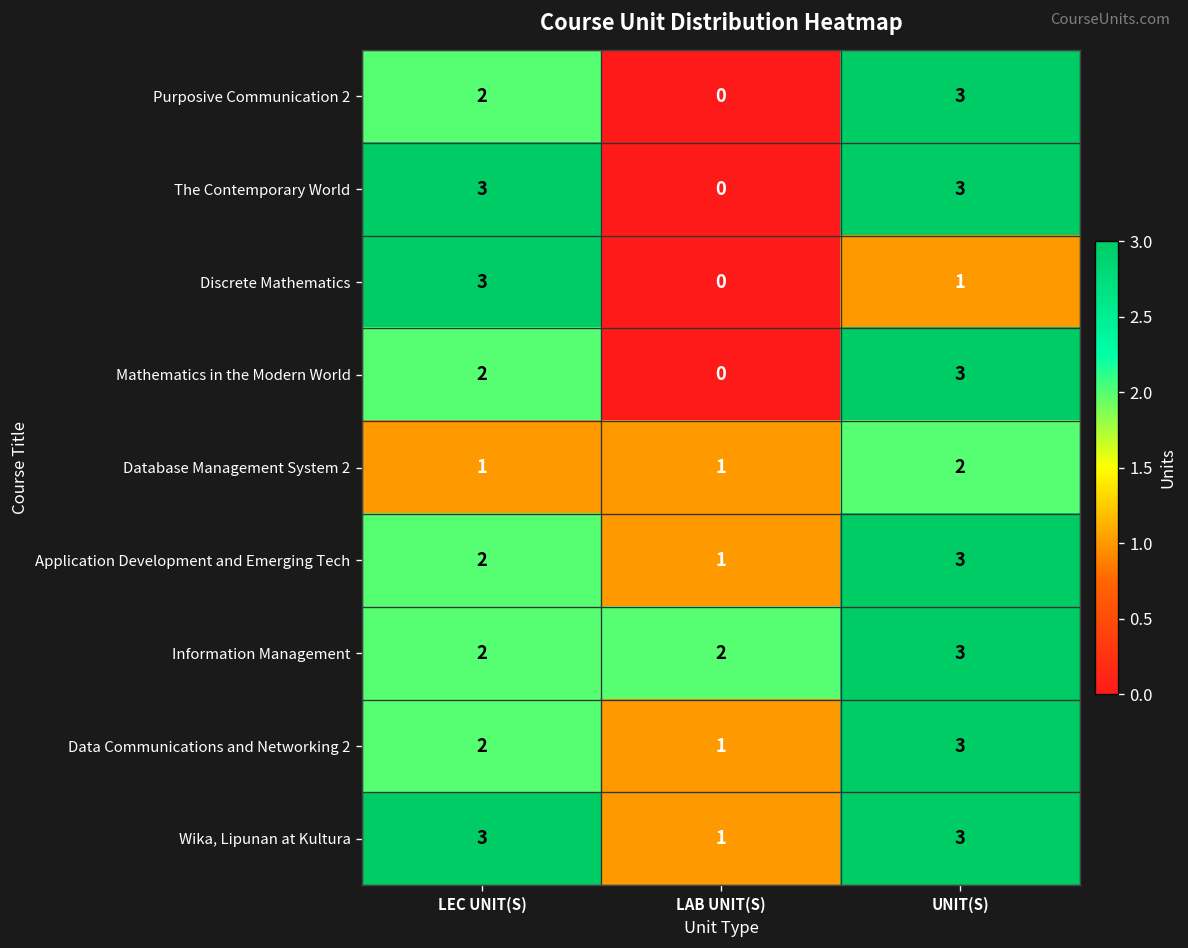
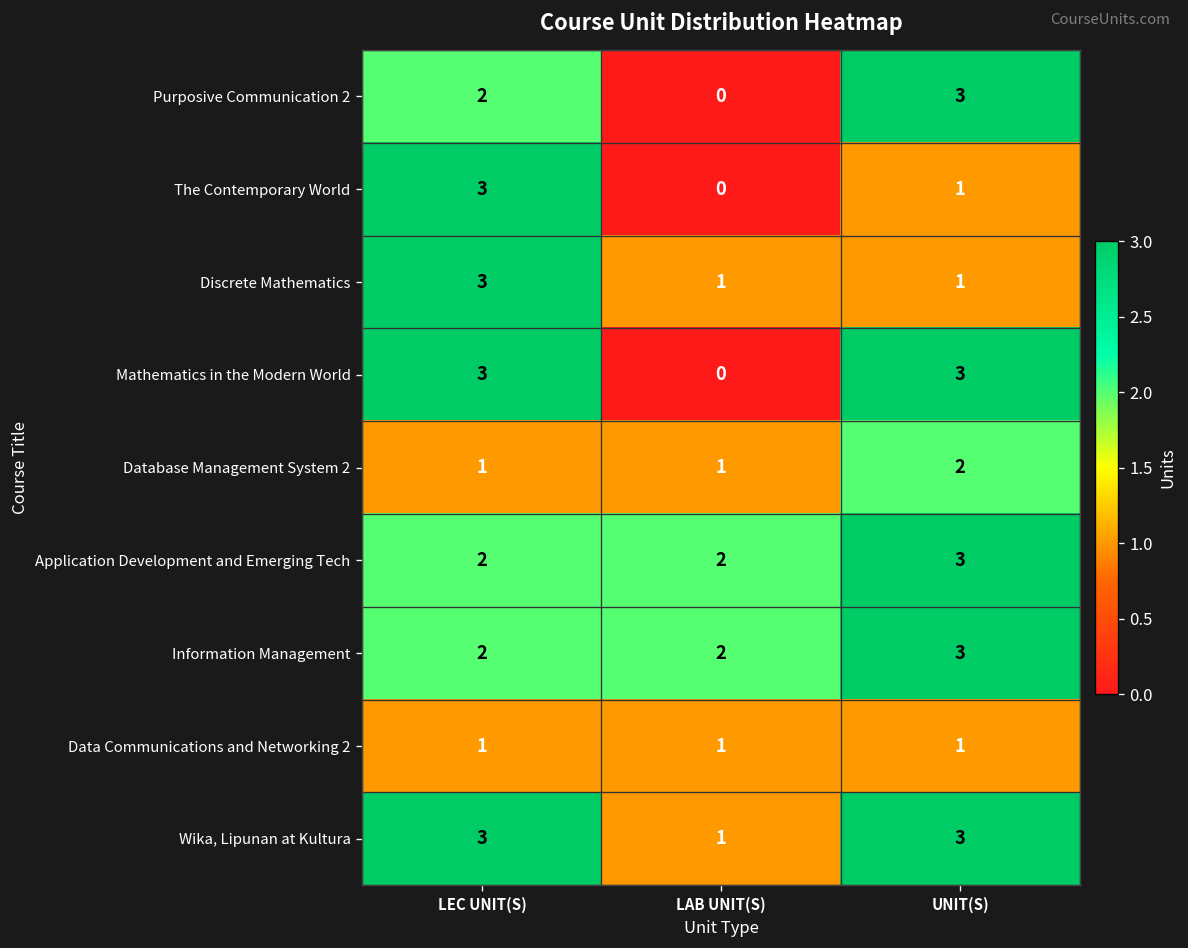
  {
    "Purposive Communication 2": {
      "LEC UNIT(S)": 2,
      "LAB UNIT(S)": 0,
      "UNIT(S)": 3
    },
    "The Contemporary World": {
      "LEC UNIT(S)": 3,
      "LAB UNIT(S)": 0,
-     "UNIT(S)": 3
+     "UNIT(S)": 1
    },
    "Discrete Mathematics": {
      "LEC UNIT(S)": 3,
-     "LAB UNIT(S)": 0,
+     "LAB UNIT(S)": 1,
      "UNIT(S)": 1
    },
    "Mathematics in the Modern World": {
-     "LEC UNIT(S)": 2,
+     "LEC UNIT(S)": 3,
      "LAB UNIT(S)": 0,
      "UNIT(S)": 3
    },
    "Database Management System 2": {
      "LEC UNIT(S)": 1,
      "LAB UNIT(S)": 1,
      "UNIT(S)": 2
    },
    "Application Development and Emerging Tech": {
      "LEC UNIT(S)": 2,
-     "LAB UNIT(S)": 1,
+     "LAB UNIT(S)": 2,
      "UNIT(S)": 3
    },
    "Information Management": {
      "LEC UNIT(S)": 2,
      "LAB UNIT(S)": 2,
      "UNIT(S)": 3
    },
    "Data Communications and Networking 2": {
-     "LEC UNIT(S)": 2,
+     "LEC UNIT(S)": 1,
      "LAB UNIT(S)": 1,
-     "UNIT(S)": 3
+     "UNIT(S)": 1
    },
    "Wika, Lipunan at Kultura": {
      "LEC UNIT(S)": 3,
      "LAB UNIT(S)": 1,
      "UNIT(S)": 3
    }
  }
